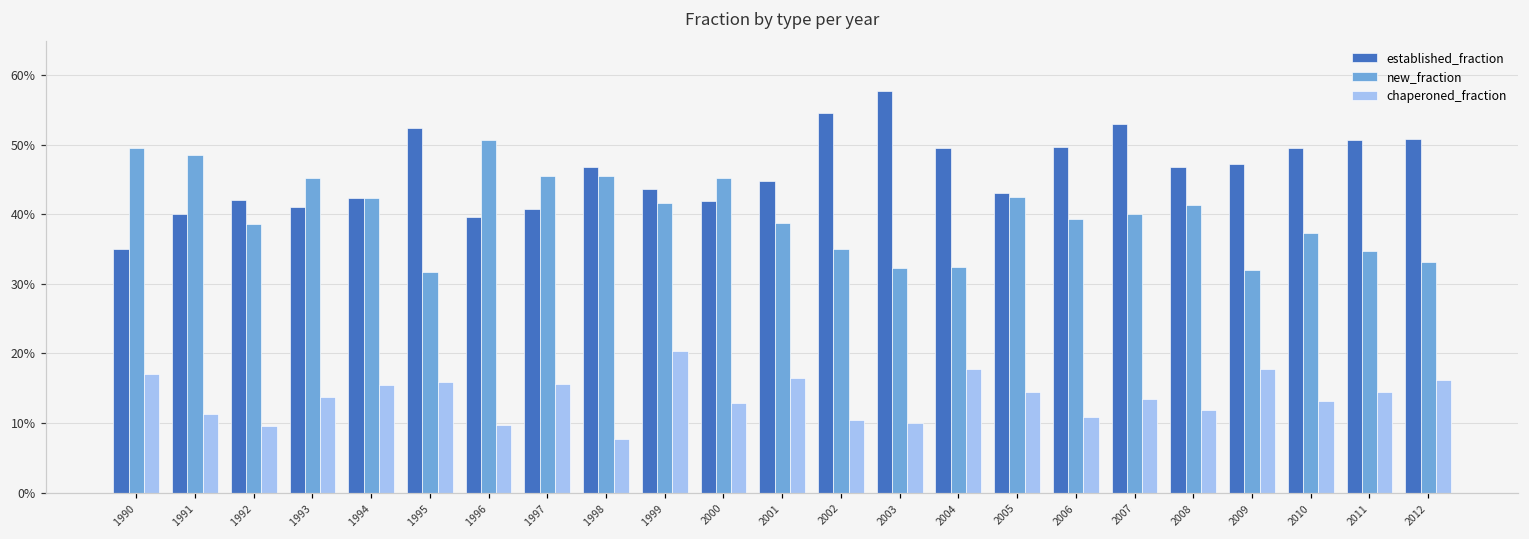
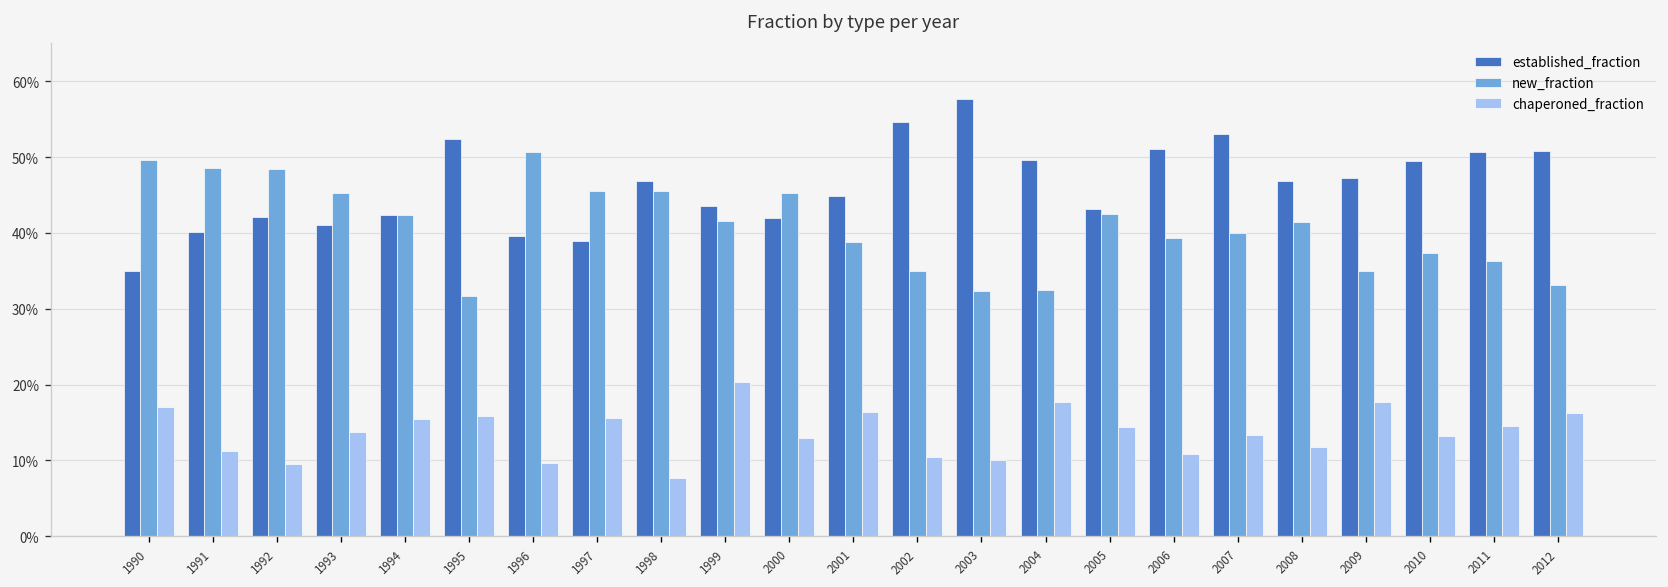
  {
    "established_fraction": {
      "1990": "35%",
      "1991": "40%",
      "1992": "42%",
      "1993": "41%",
      "1994": "42%",
      "1995": "52%",
      "1996": "40%",
-     "1997": "41%",
+     "1997": "39%",
      "1998": "47%",
      "1999": "44%",
      "2000": "42%",
      "2001": "45%",
      "2002": "55%",
      "2003": "58%",
      "2004": "50%",
      "2005": "43%",
-     "2006": "50%",
+     "2006": "51%",
      "2007": "53%",
      "2008": "47%",
      "2009": "47%",
      "2010": "50%",
      "2011": "51%",
      "2012": "51%"
    },
    "new_fraction": {
      "1990": "50%",
      "1991": "49%",
-     "1992": "39%",
+     "1992": "48%",
      "1993": "45%",
      "1994": "42%",
      "1995": "32%",
      "1996": "51%",
      "1997": "46%",
      "1998": "46%",
      "1999": "42%",
      "2000": "45%",
      "2001": "39%",
      "2002": "35%",
      "2003": "32%",
      "2004": "33%",
      "2005": "43%",
      "2006": "39%",
      "2007": "40%",
      "2008": "41%",
-     "2009": "32%",
+     "2009": "35%",
      "2010": "37%",
-     "2011": "35%",
+     "2011": "36%",
      "2012": "33%"
    },
    "chaperoned_fraction": {
      "1990": "17%",
      "1991": "11%",
      "1992": "10%",
      "1993": "14%",
      "1994": "15%",
      "1995": "16%",
      "1996": "10%",
      "1997": "16%",
      "1998": "8%",
      "1999": "20%",
      "2000": "13%",
      "2001": "16%",
      "2002": "10%",
      "2003": "10%",
      "2004": "18%",
      "2005": "14%",
      "2006": "11%",
      "2007": "13%",
      "2008": "12%",
      "2009": "18%",
      "2010": "13%",
      "2011": "14%",
      "2012": "16%"
    }
  }
